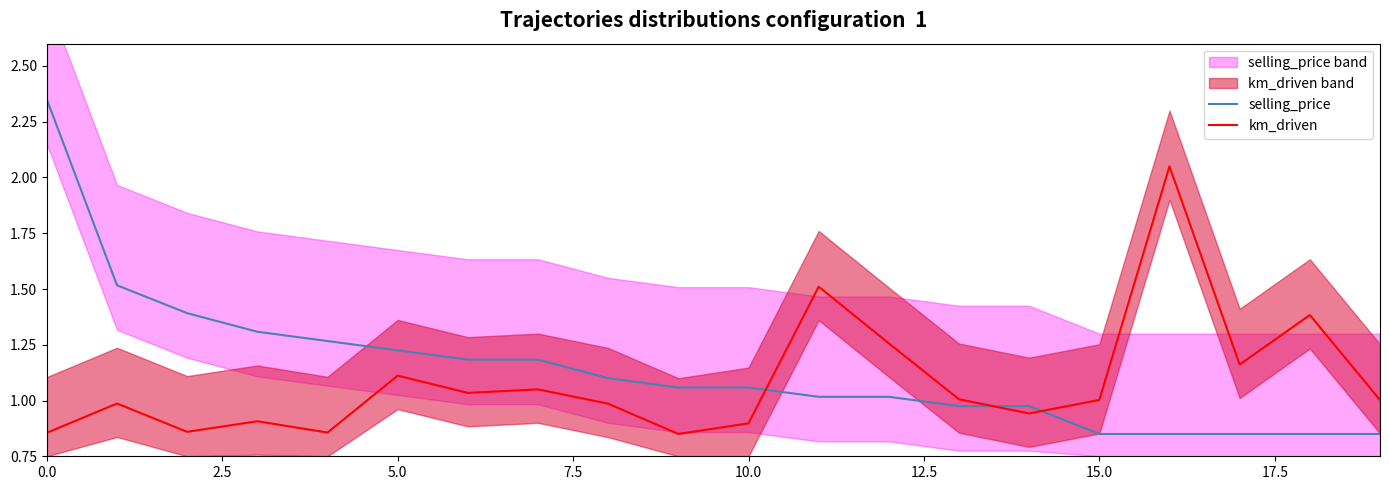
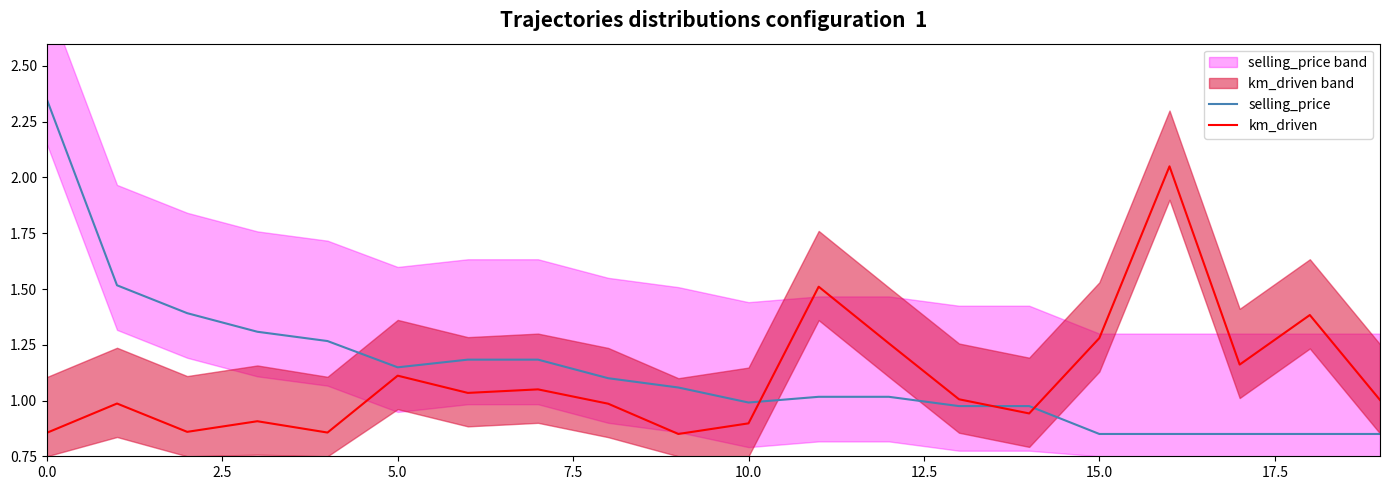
  {
    "selling_price": {
      "0.0": 2.35,
-     "5.0": 1.23,
-     "10.0": 1.06,
+     "5.0": 1.15,
+     "10.0": 0.99,
      "15.0": 0.85
    },
    "km_driven": {
      "0.0": 0.86,
      "5.0": 1.11,
      "10.0": 0.90,
-     "15.0": 1.00
+     "15.0": 1.28
    }
  }
